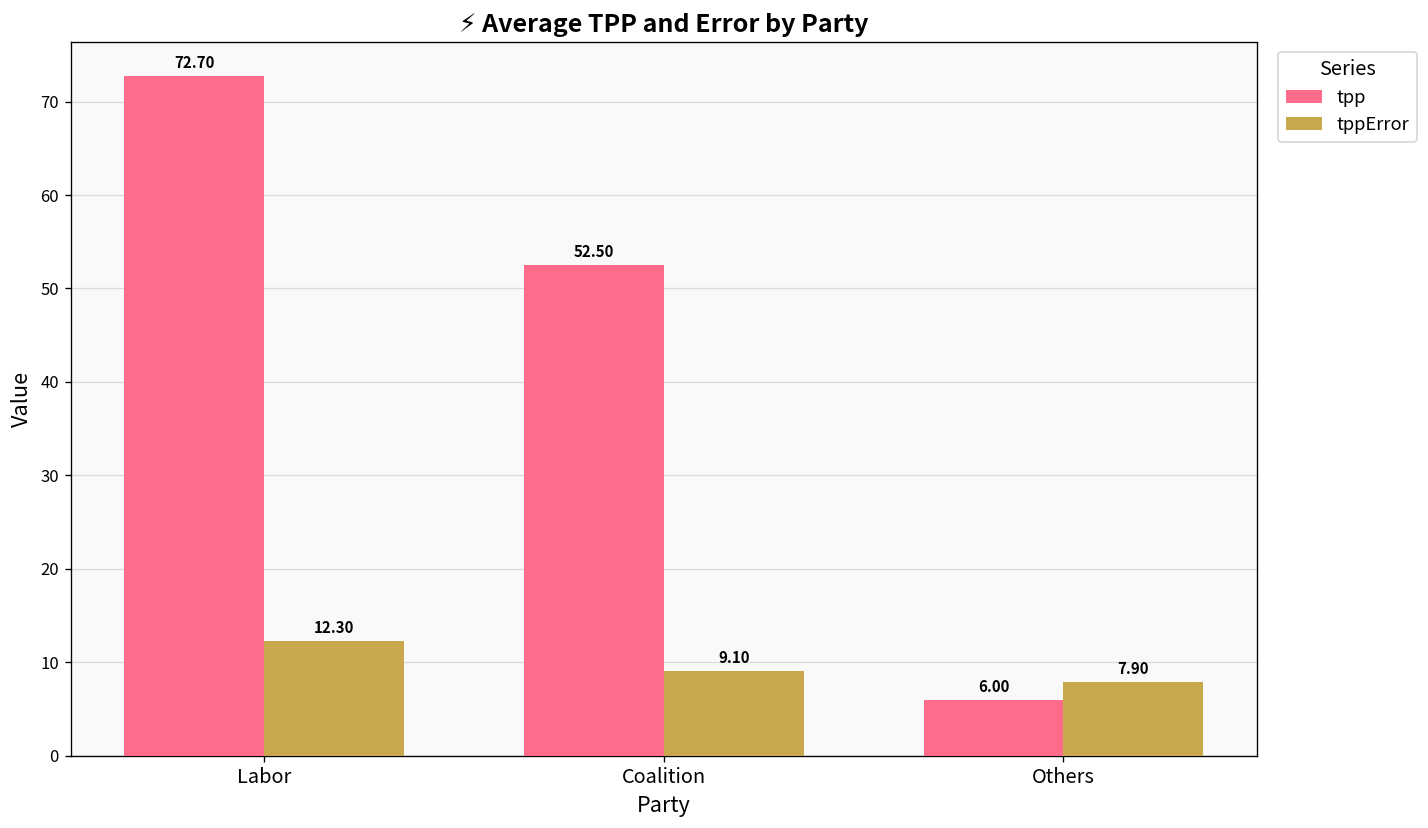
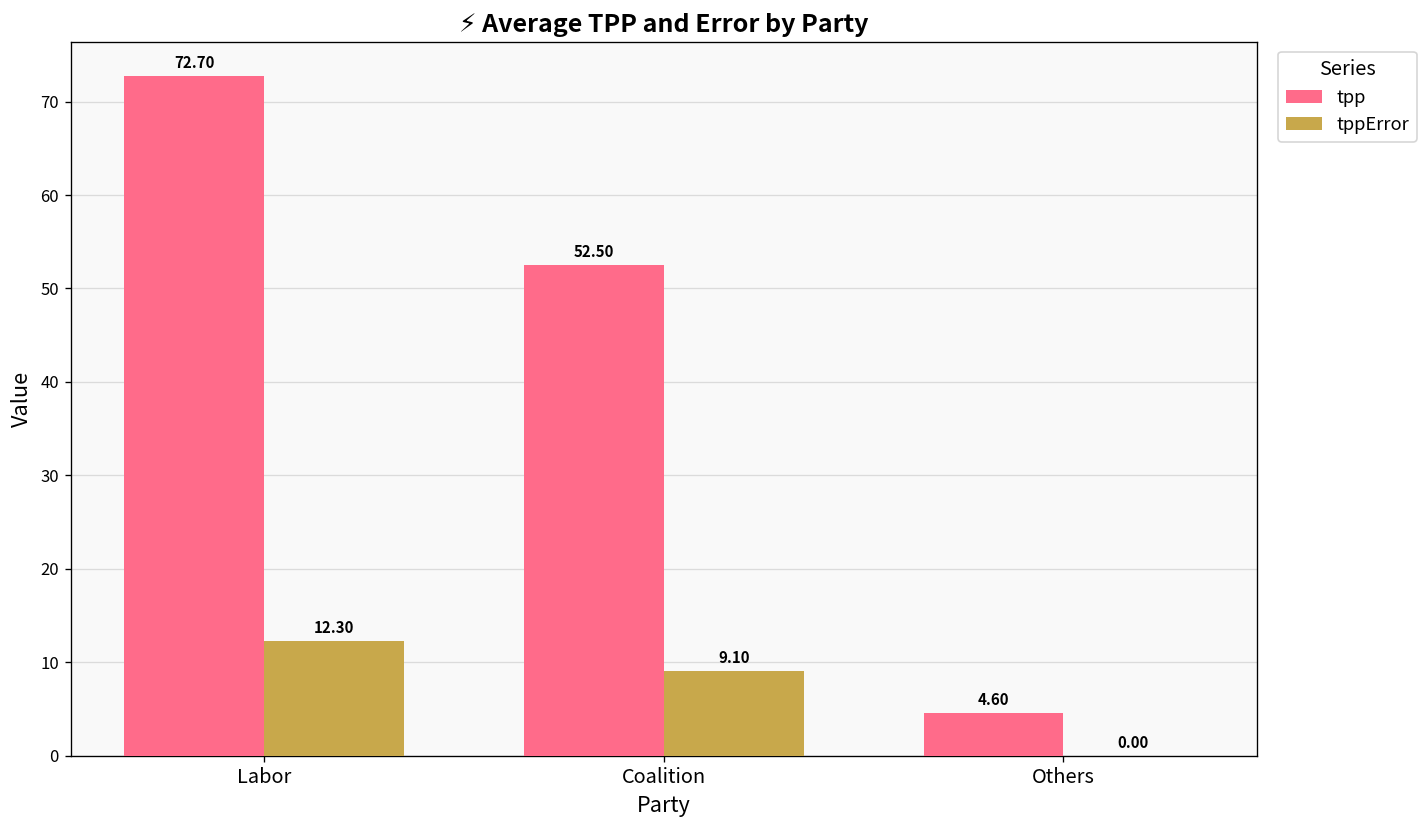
  {
    "tpp": {
      "Labor": 72.70,
      "Coalition": 52.50,
-     "Others": 6.00
+     "Others": 4.60
    },
    "tppError": {
      "Labor": 12.30,
      "Coalition": 9.10,
-     "Others": 7.90
+     "Others": 0.00
    }
  }
